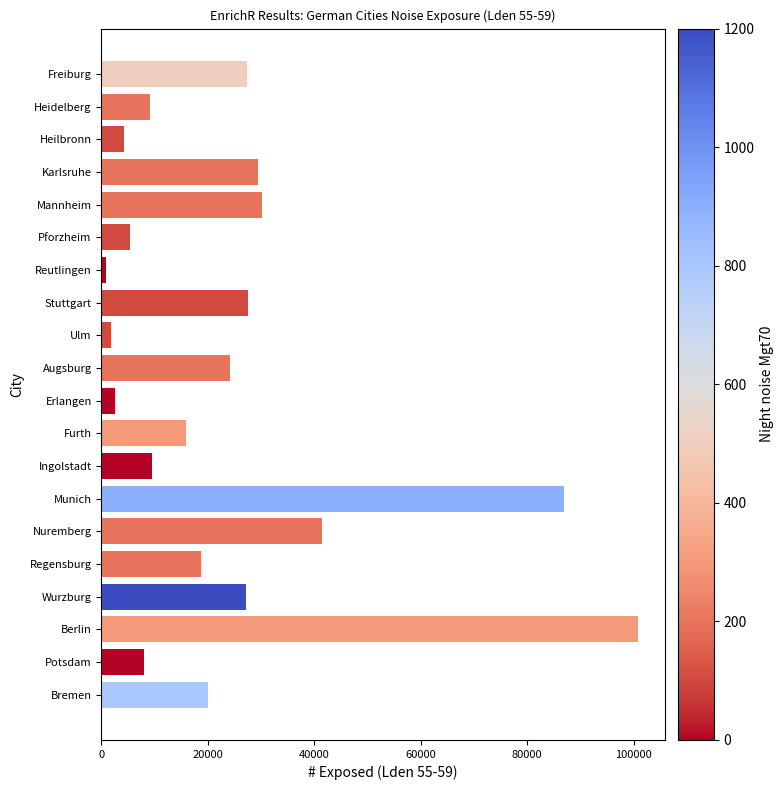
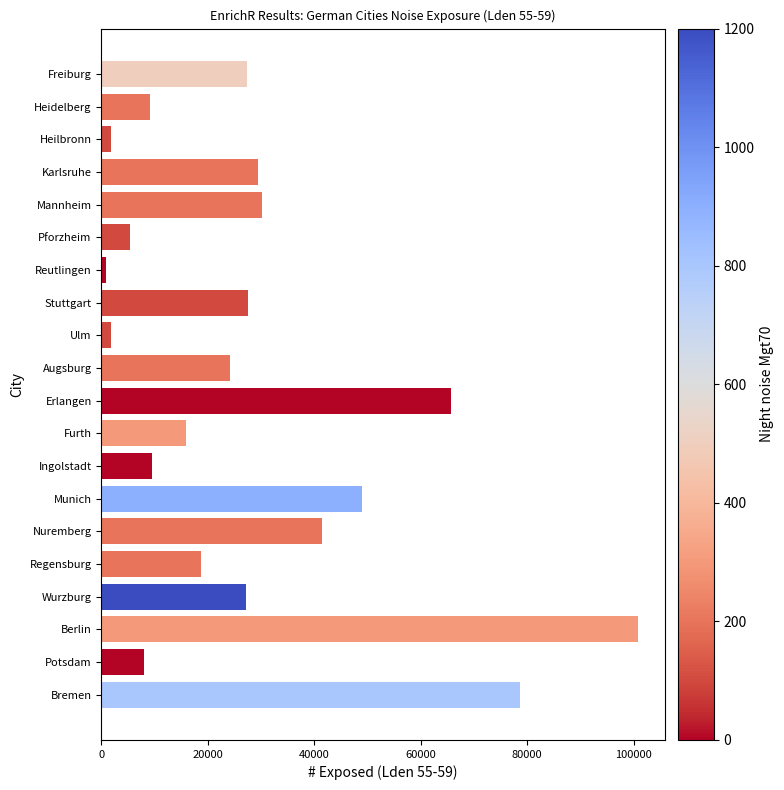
  {
    "Freiburg": 27000,
    "Heidelberg": 9000,
-   "Heilbronn": 4000,
+   "Heilbronn": 2000,
    "Karlsruhe": 30000,
    "Mannheim": 30000,
    "Pforzheim": 5000,
    "Reutlingen": 1000,
    "Stuttgart": 27000,
    "Ulm": 2000,
    "Augsburg": 24000,
-   "Erlangen": 3000,
+   "Erlangen": 66000,
    "Furth": 16000,
    "Ingolstadt": 10000,
-   "Munich": 87000,
+   "Munich": 49000,
    "Nuremberg": 42000,
    "Regensburg": 19000,
    "Wurzburg": 27000,
    "Berlin": 101000,
    "Potsdam": 8000,
-   "Bremen": 20000
+   "Bremen": 79000
  }
